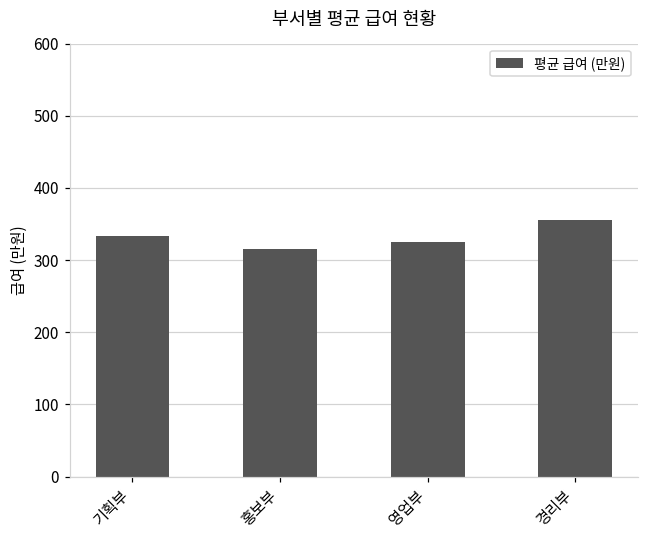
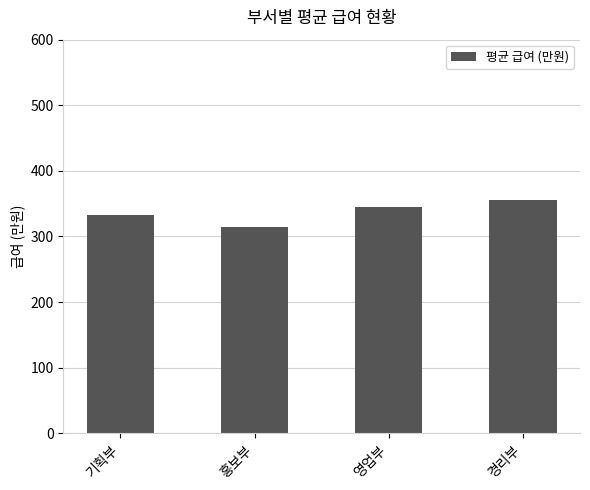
  {
    "기획부": 330,
    "홍보부": 320,
-   "영업부": 330,
+   "영업부": 350,
    "경리부": 360
  }
